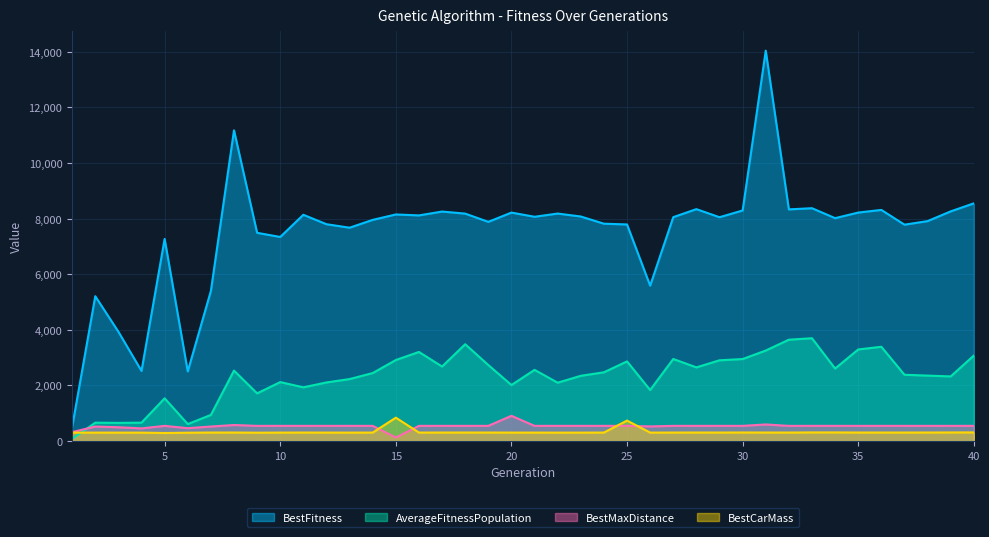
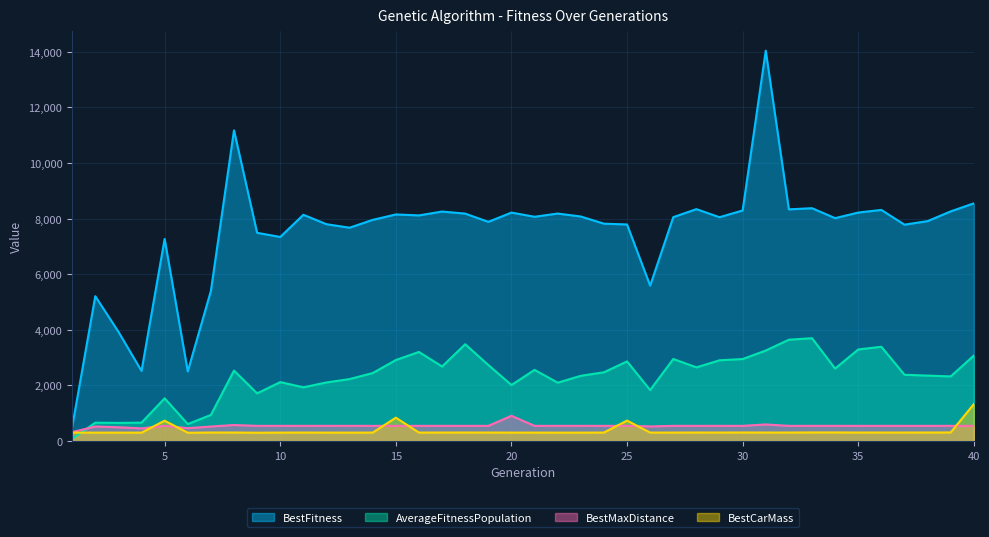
  {
    "BestMaxDistance": {
      "5": "500",
      "10": "500",
-     "15": "100",
+     "15": "500",
      "20": "900",
      "25": "500",
      "30": "500",
      "35": "500",
      "40": "500"
    },
    "BestCarMass": {
-     "5": "300",
+     "5": "700",
      "10": "300",
      "15": "800",
      "20": "300",
      "25": "700",
      "30": "300",
      "35": "300",
-     "40": "300"
+     "40": "1,300"
    }
  }
